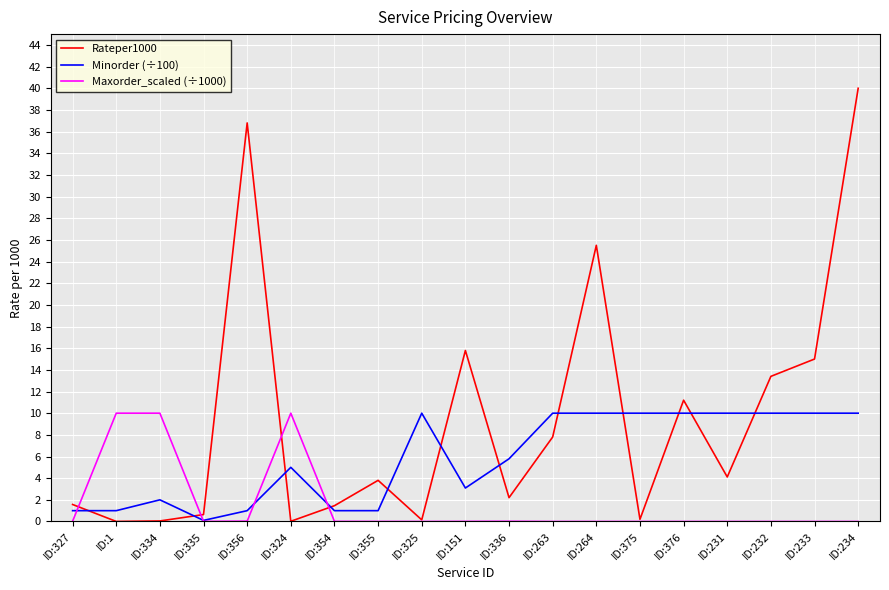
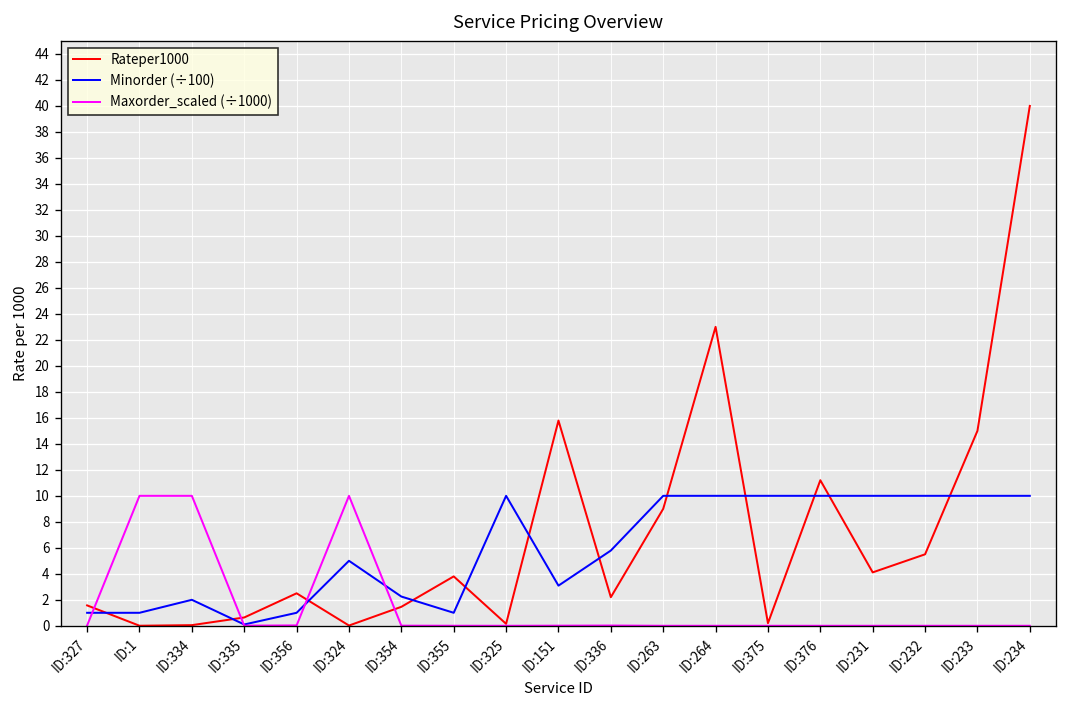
  {
    "Rateper1000": {
      "ID:327": 1.6,
      "ID:1": 0.0,
      "ID:334": 0.1,
      "ID:335": 0.6,
-     "ID:356": 36.8,
+     "ID:356": 2.5,
      "ID:324": 0.0,
      "ID:354": 1.5,
      "ID:355": 3.8,
      "ID:151": 15.8,
      "ID:336": 2.2,
-     "ID:263": 7.8,
-     "ID:264": 25.5,
+     "ID:263": 9.0,
+     "ID:264": 23.0,
      "ID:376": 11.2,
      "ID:231": 4.1,
-     "ID:232": 13.4,
+     "ID:232": 5.5,
      "ID:233": 15.0,
      "ID:234": 40.0
    },
    "Minorder (÷100)": {
      "ID:327": 1.0,
      "ID:1": 1.0,
      "ID:334": 2.0,
      "ID:356": 1.0,
      "ID:324": 5.0,
-     "ID:354": 1.0,
+     "ID:354": 2.3,
      "ID:355": 1.0,
      "ID:325": 10.0,
      "ID:151": 3.1,
      "ID:336": 5.8,
      "ID:263": 10.0,
      "ID:264": 10.0,
      "ID:375": 10.0,
      "ID:376": 10.0,
      "ID:231": 10.0,
      "ID:232": 10.0,
      "ID:233": 10.0,
      "ID:234": 10.0
    },
    "Maxorder_scaled (÷1000)": {
      "ID:327": 0.0,
      "ID:1": 10.0,
      "ID:334": 10.0,
      "ID:356": 0.0,
      "ID:324": 10.0,
      "ID:354": 0.0,
      "ID:355": 0.0,
      "ID:151": 0.0,
      "ID:336": 0.0,
      "ID:263": 0.0,
      "ID:264": 0.0,
      "ID:376": 0.0,
      "ID:231": 0.0,
      "ID:232": 0.0,
      "ID:233": 0.0,
      "ID:234": 0.0
    }
  }
